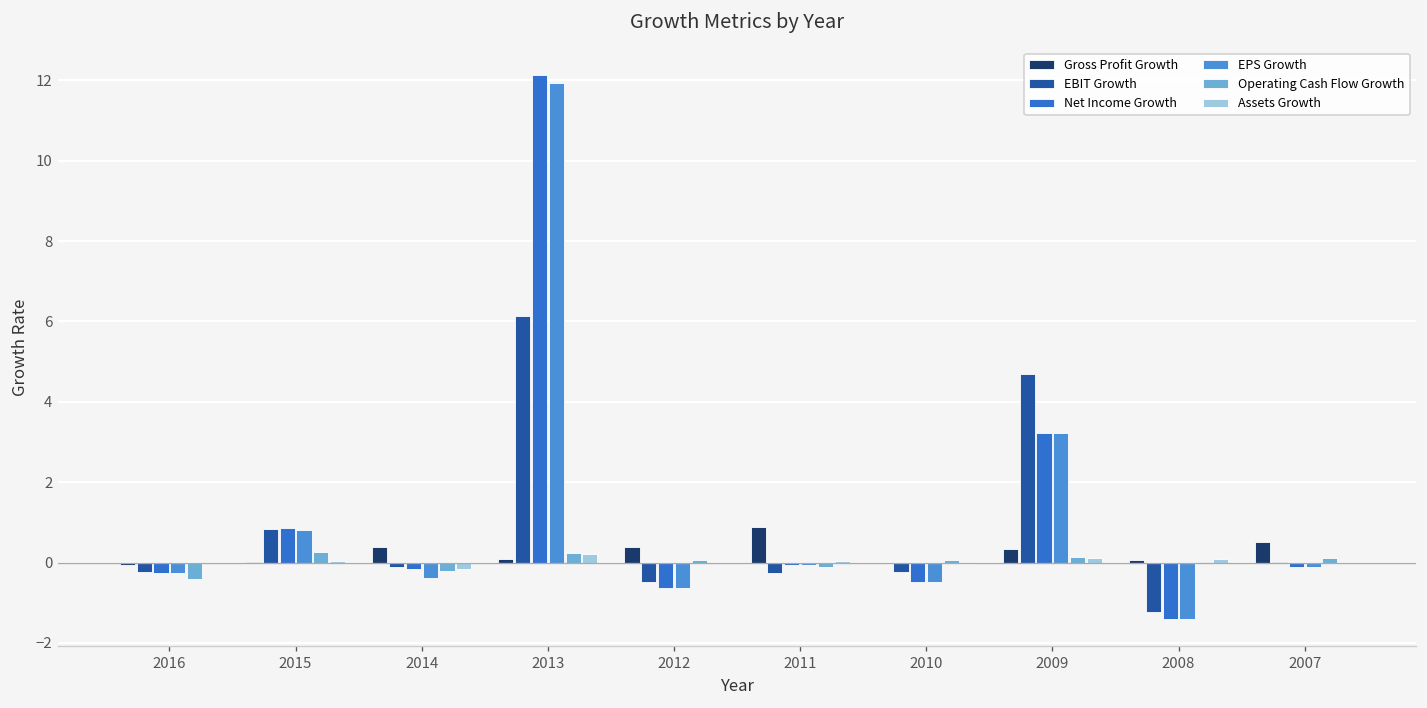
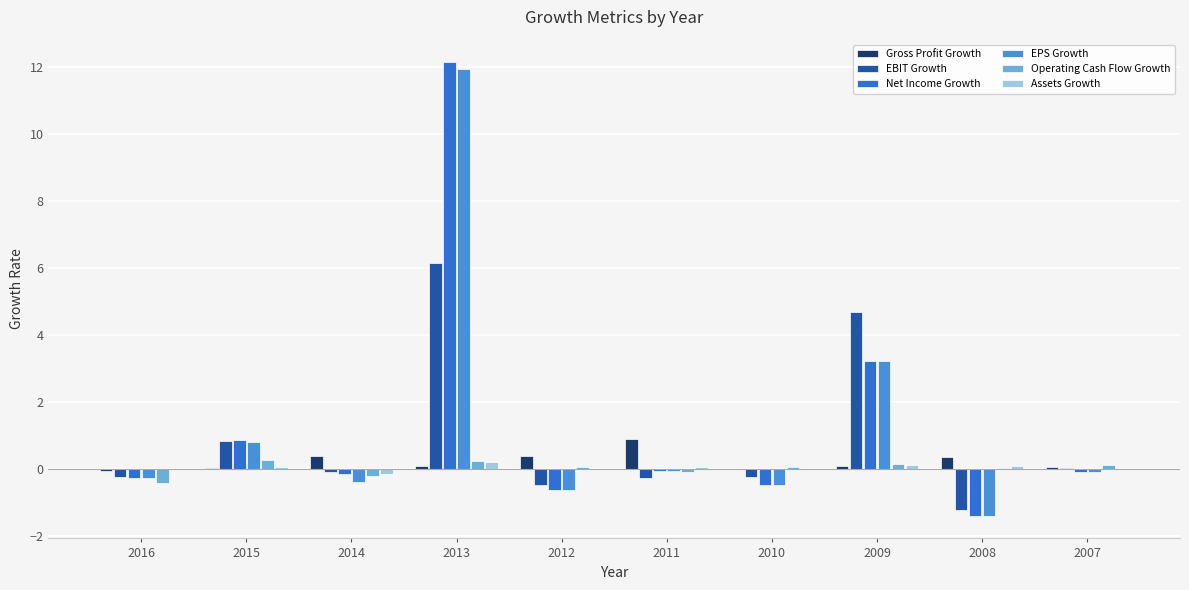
  {
    "Gross Profit Growth": {
      "2014": 0.4,
      "2013": 0.1,
      "2012": 0.4,
      "2011": 0.9,
-     "2009": 0.3,
-     "2008": 0.1,
-     "2007": 0.5
+     "2009": 0.1,
+     "2008": 0.4,
+     "2007": 0.1
    }
  }
